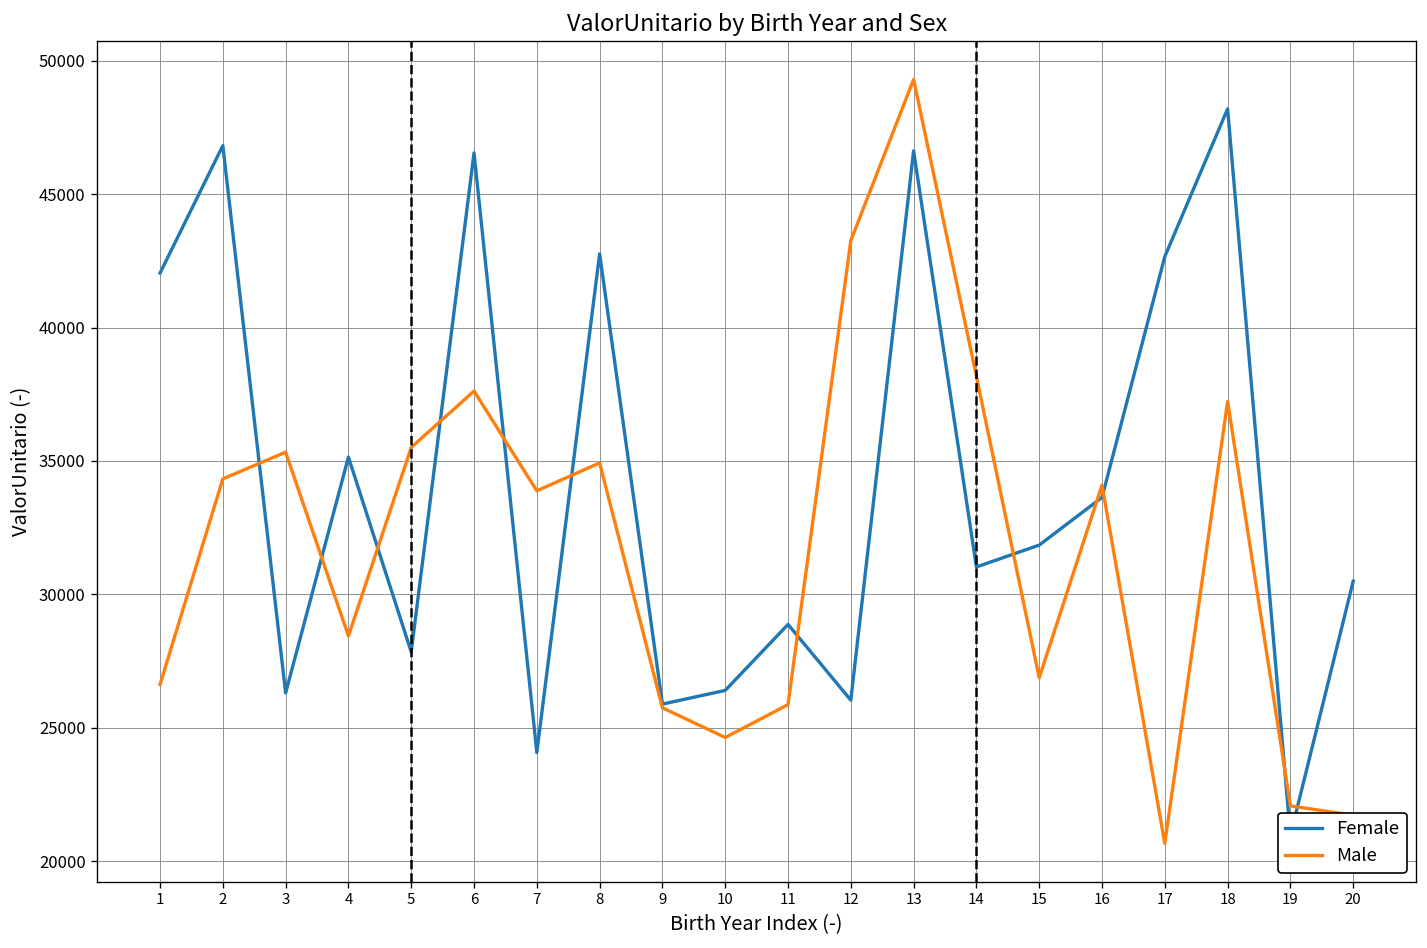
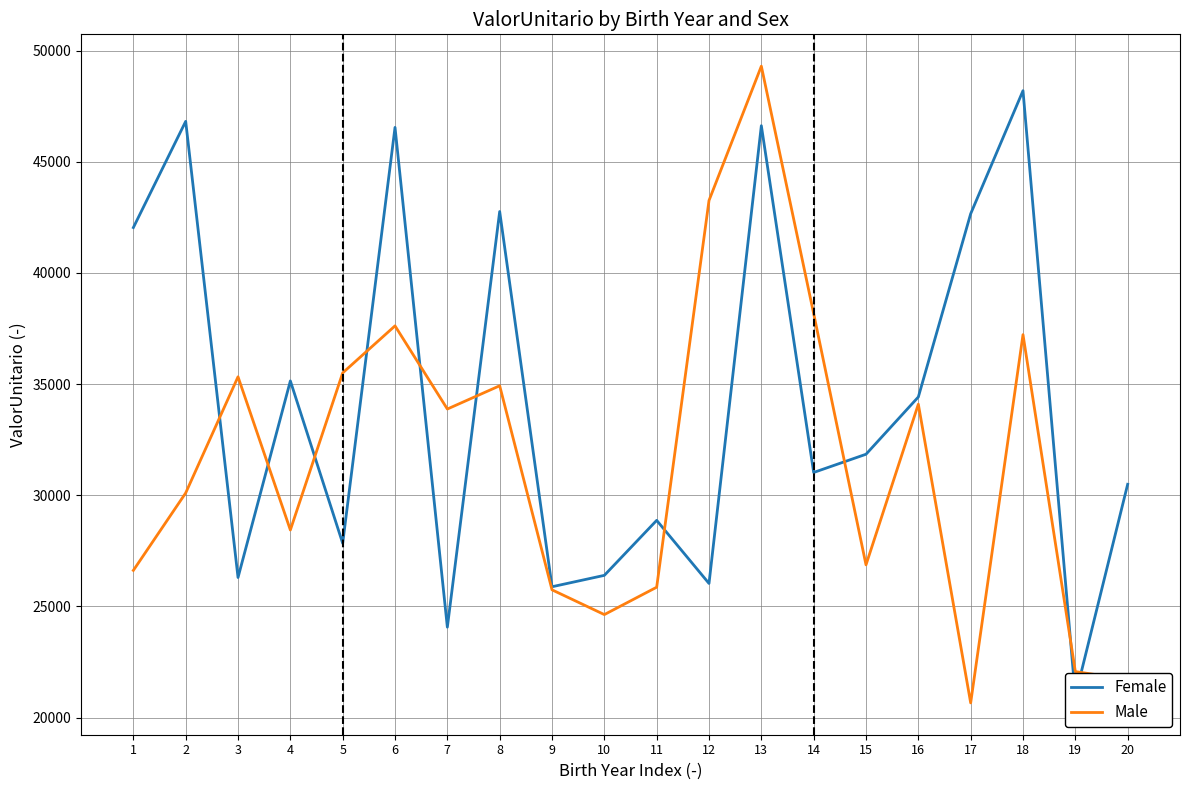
  {
    "Female": {
      "1": 42000,
      "2": 46800,
      "3": 26300,
      "4": 35100,
      "5": 27800,
      "6": 46500,
      "7": 24100,
      "8": 42800,
      "9": 25900,
      "10": 26400,
      "11": 28900,
      "12": 26000,
      "13": 46600,
      "14": 31000,
      "15": 31800,
-     "16": 33600,
+     "16": 34400,
      "17": 42700,
      "18": 48200,
      "20": 30500
    },
    "Male": {
      "1": 26600,
-     "2": 34300,
+     "2": 30100,
      "3": 35300,
      "4": 28400,
      "5": 35500,
      "6": 37600,
      "7": 33900,
      "8": 34900,
      "9": 25700,
      "10": 24600,
      "11": 25900,
      "12": 43300,
      "13": 49300,
      "14": 38200,
      "15": 26900,
      "16": 34100,
      "17": 20700,
      "18": 37200,
      "19": 22100
    }
  }
